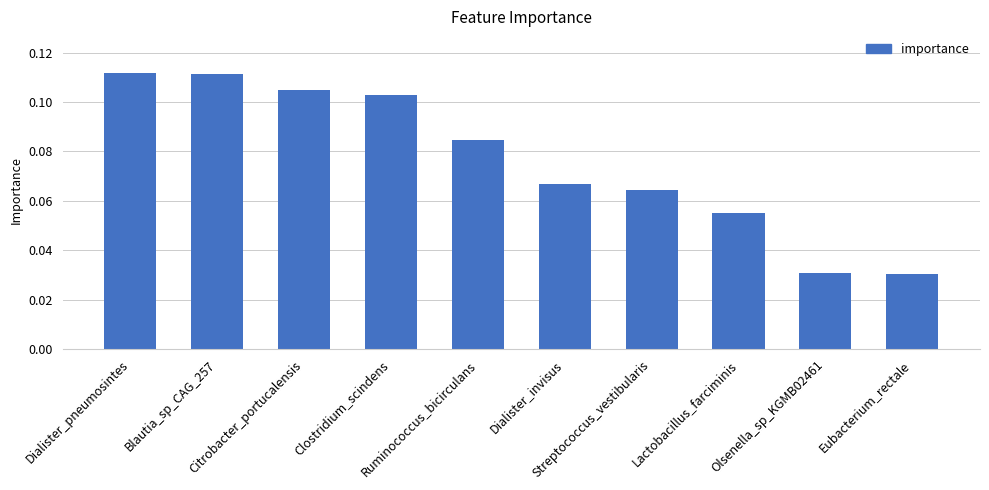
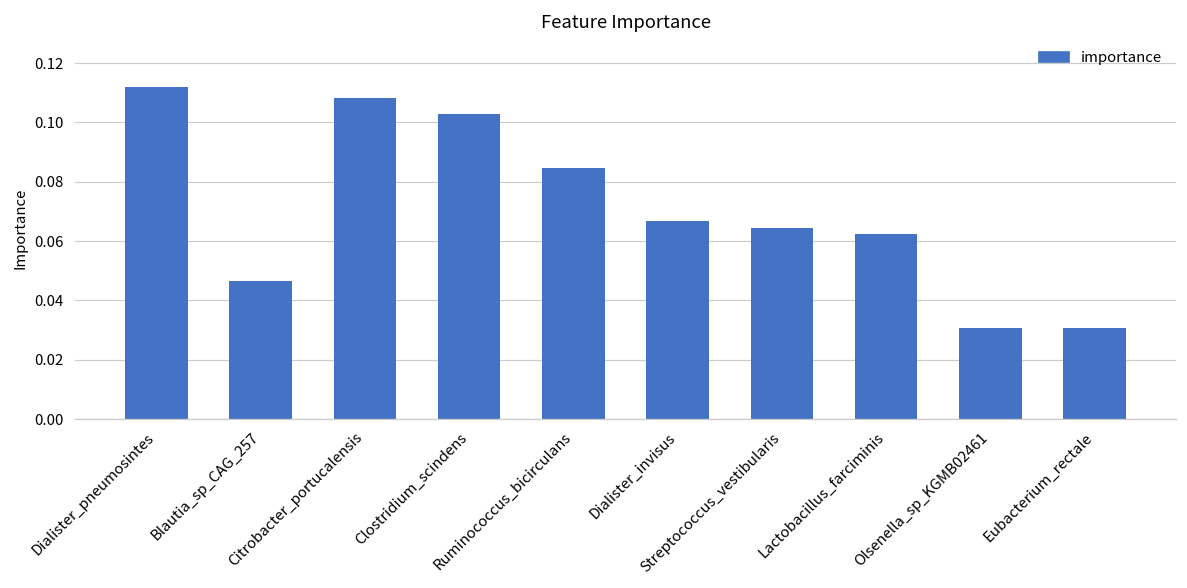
  {
    "Dialister_pneumosintes": 0.112,
-   "Blautia_sp_CAG_257": 0.111,
-   "Citrobacter_portucalensis": 0.105,
+   "Blautia_sp_CAG_257": 0.046,
+   "Citrobacter_portucalensis": 0.108,
    "Clostridium_scindens": 0.103,
    "Ruminococcus_bicirculans": 0.084,
    "Dialister_invisus": 0.067,
    "Streptococcus_vestibularis": 0.064,
-   "Lactobacillus_farciminis": 0.055,
+   "Lactobacillus_farciminis": 0.062,
    "Olsenella_sp_KGMB02461": 0.031,
    "Eubacterium_rectale": 0.031
  }
